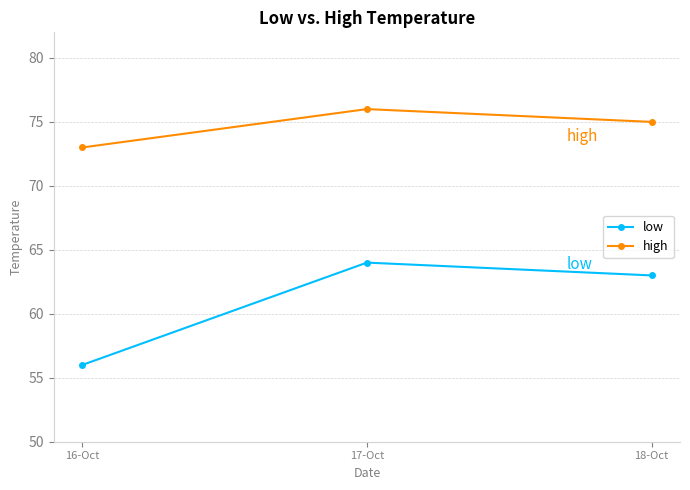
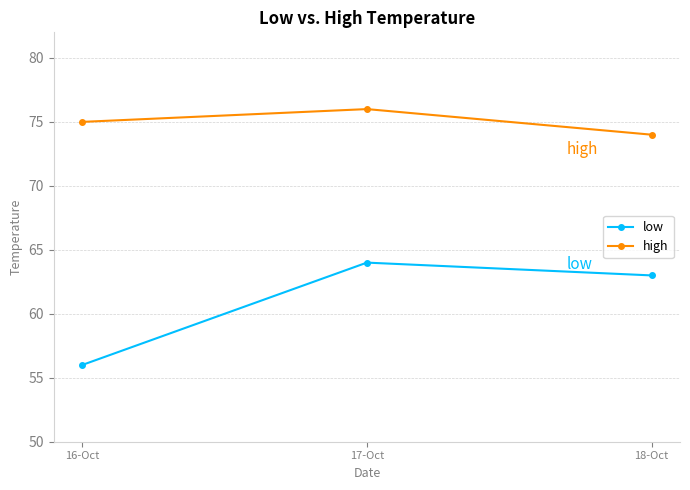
  {
    "low": {
      "16-Oct": 56,
      "17-Oct": 64,
      "18-Oct": 63
    },
    "high": {
-     "16-Oct": 73,
+     "16-Oct": 75,
      "17-Oct": 76,
-     "18-Oct": 75
+     "18-Oct": 74
    }
  }
